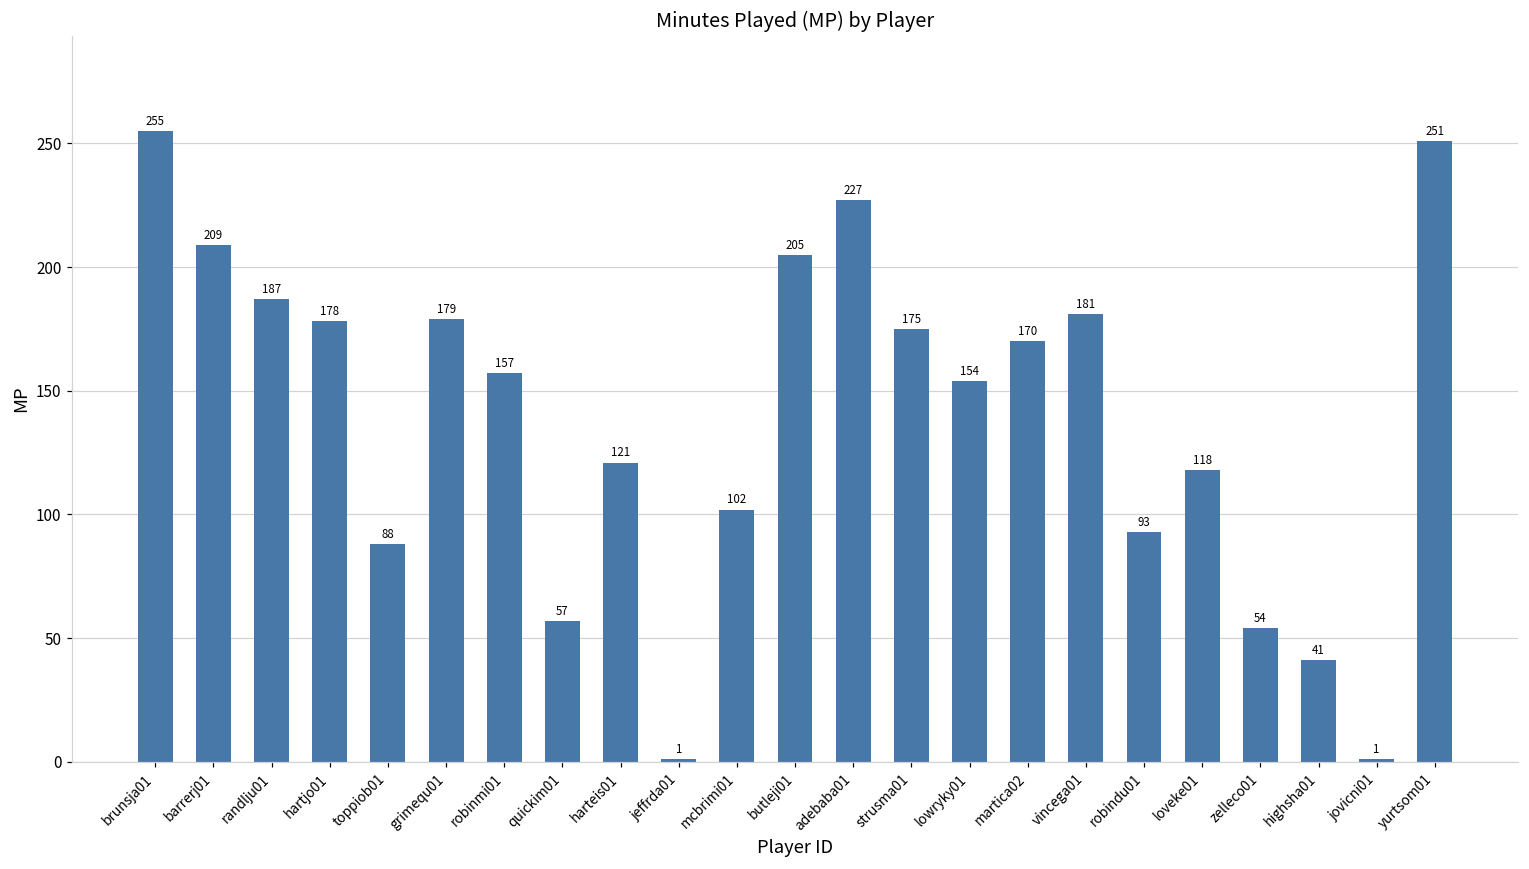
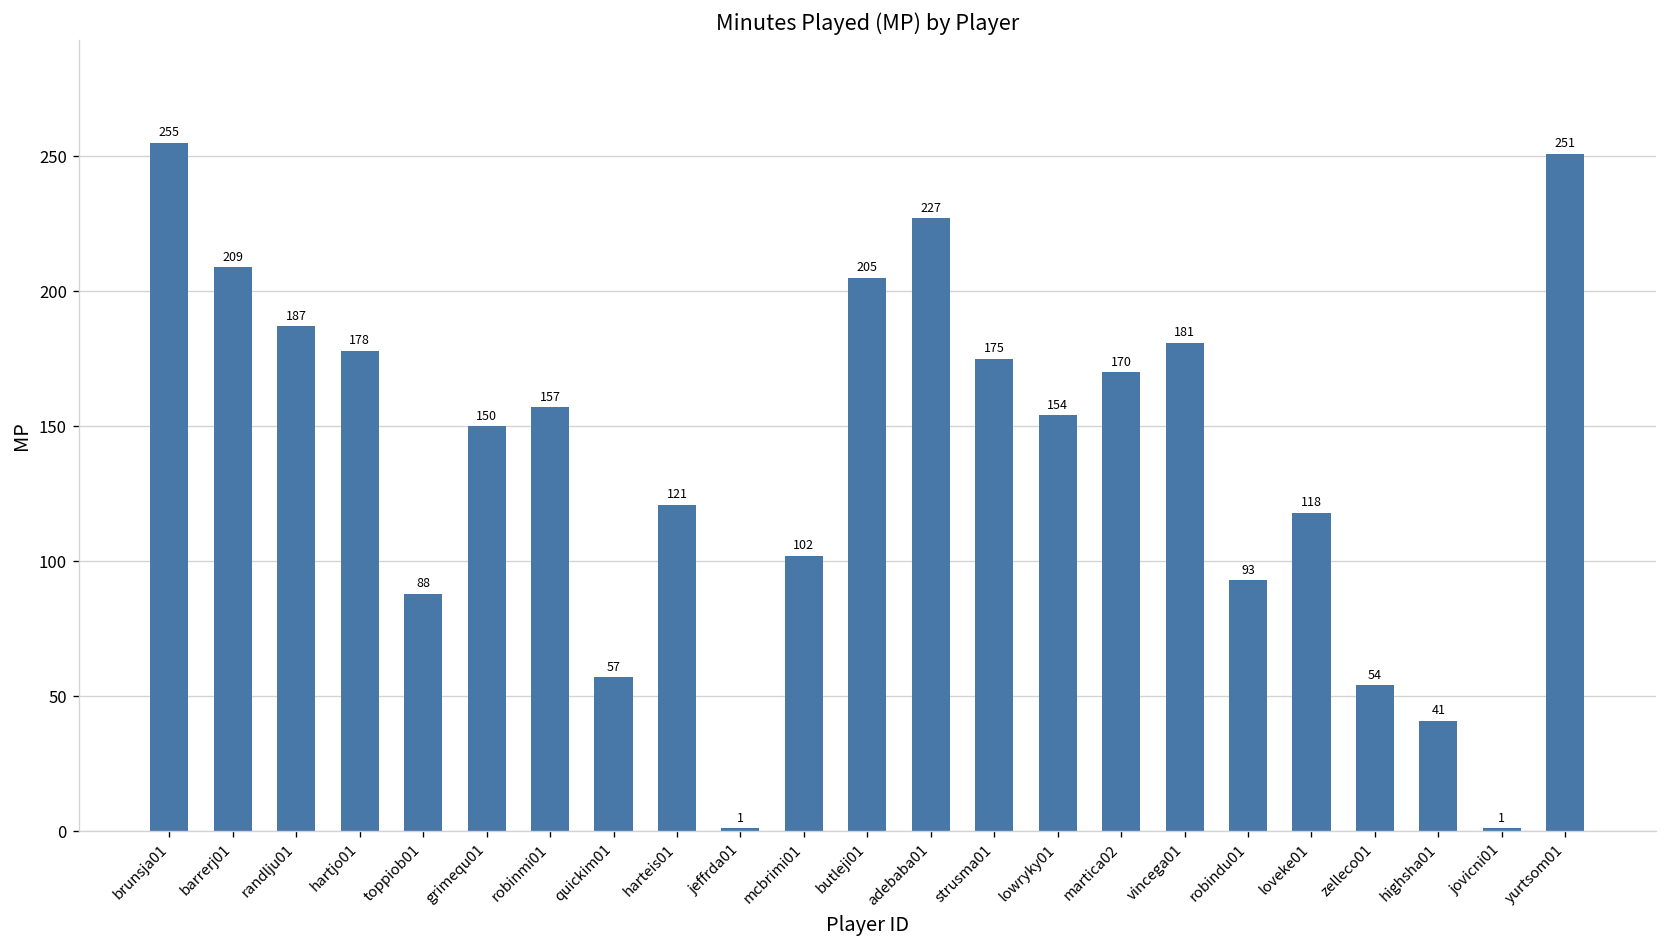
  {
    "brunsja01": 255,
    "barrerj01": 209,
    "randlju01": 187,
    "hartjo01": 178,
    "toppiob01": 88,
-   "grimequ01": 179,
+   "grimequ01": 150,
    "robinmi01": 157,
    "quickim01": 57,
    "harteis01": 121,
    "jeffrda01": 1,
    "mcbrimi01": 102,
    "butleji01": 205,
    "adebaba01": 227,
    "strusma01": 175,
    "lowryky01": 154,
    "martica02": 170,
    "vincega01": 181,
    "robindu01": 93,
    "loveke01": 118,
    "zelleco01": 54,
    "highsha01": 41,
    "jovicni01": 1,
    "yurtsom01": 251
  }
